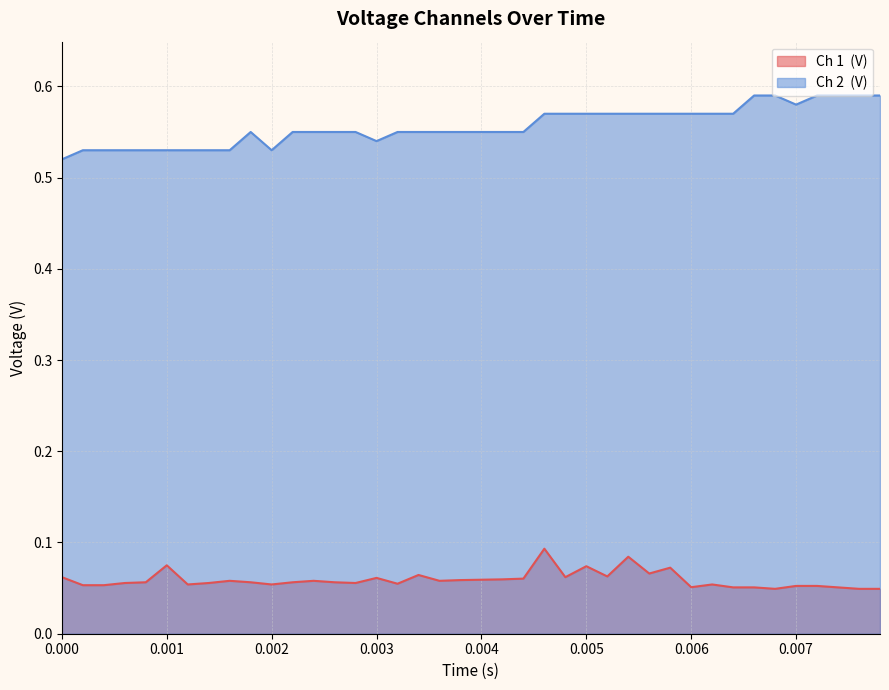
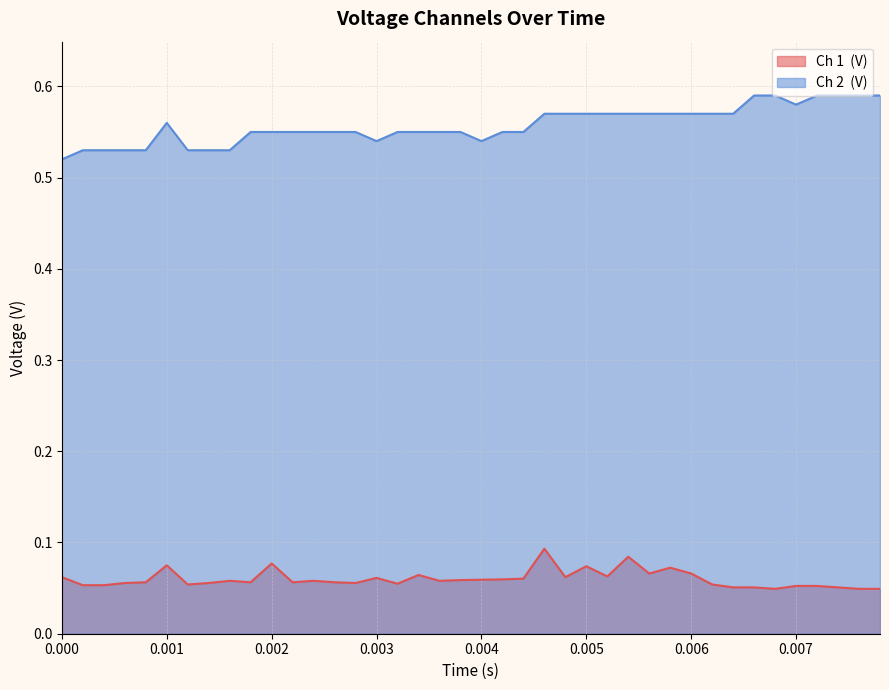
  {
    "Ch 1 (V)": {
      "0.000": 0.06,
      "0.001": 0.08,
-     "0.002": 0.05,
+     "0.002": 0.08,
      "0.003": 0.06,
      "0.004": 0.06,
      "0.005": 0.07,
-     "0.006": 0.05,
+     "0.006": 0.07,
      "0.007": 0.05
    },
    "Ch 2 (V)": {
      "0.000": 0.52,
-     "0.001": 0.53,
-     "0.002": 0.53,
+     "0.001": 0.56,
+     "0.002": 0.55,
      "0.003": 0.54,
-     "0.004": 0.55,
+     "0.004": 0.54,
      "0.005": 0.57,
      "0.006": 0.57,
      "0.007": 0.58
    }
  }
